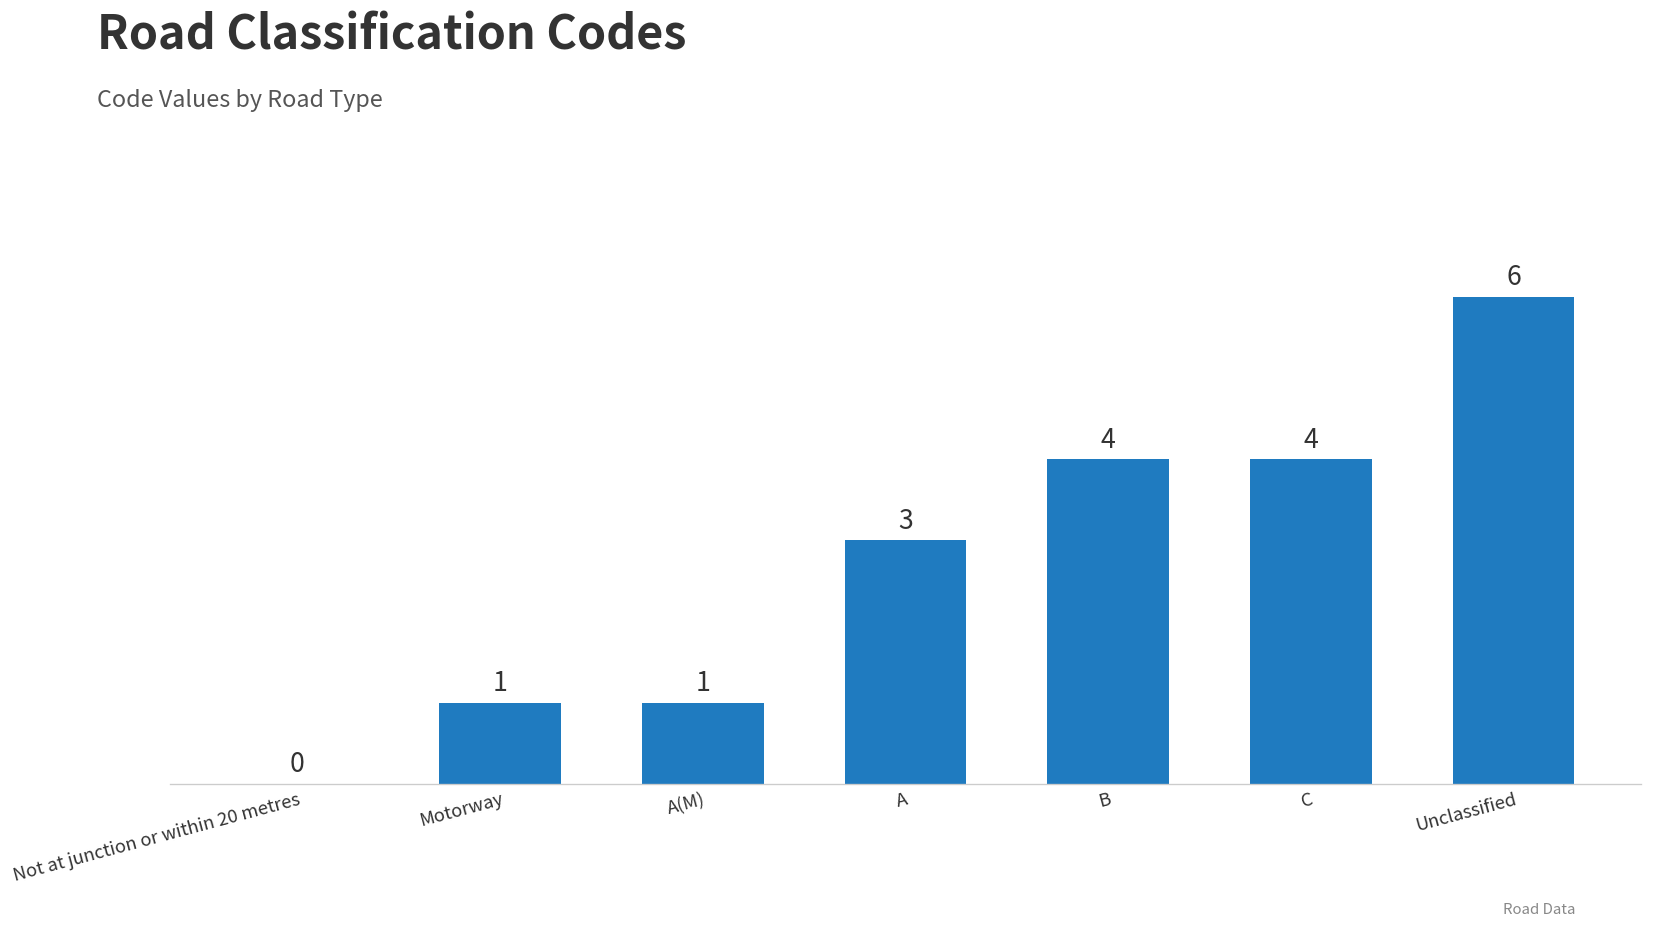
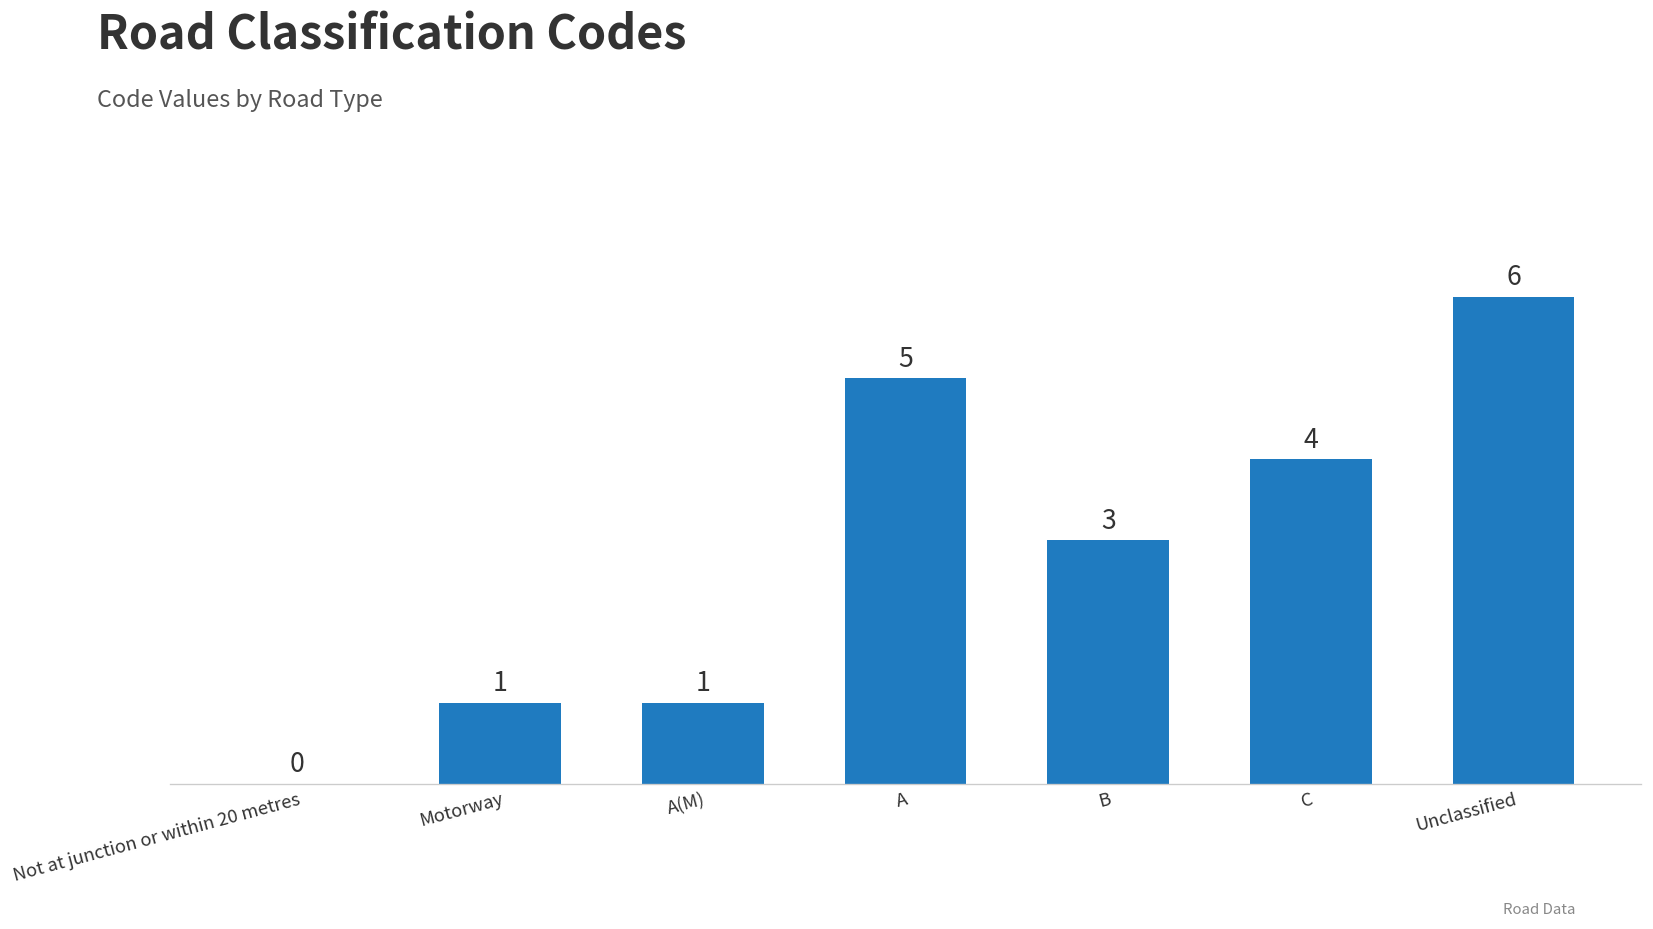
  {
    "Not at junction or within 20 metres": 0,
    "Motorway": 1,
    "A(M)": 1,
-   "A": 3,
-   "B": 4,
+   "A": 5,
+   "B": 3,
    "C": 4,
    "Unclassified": 6
  }
